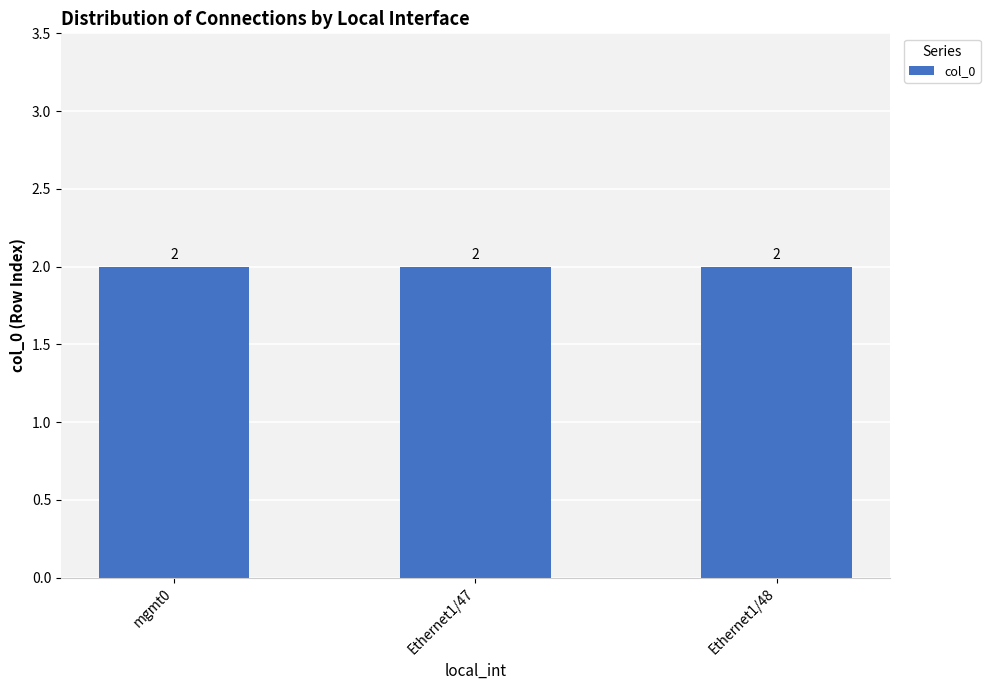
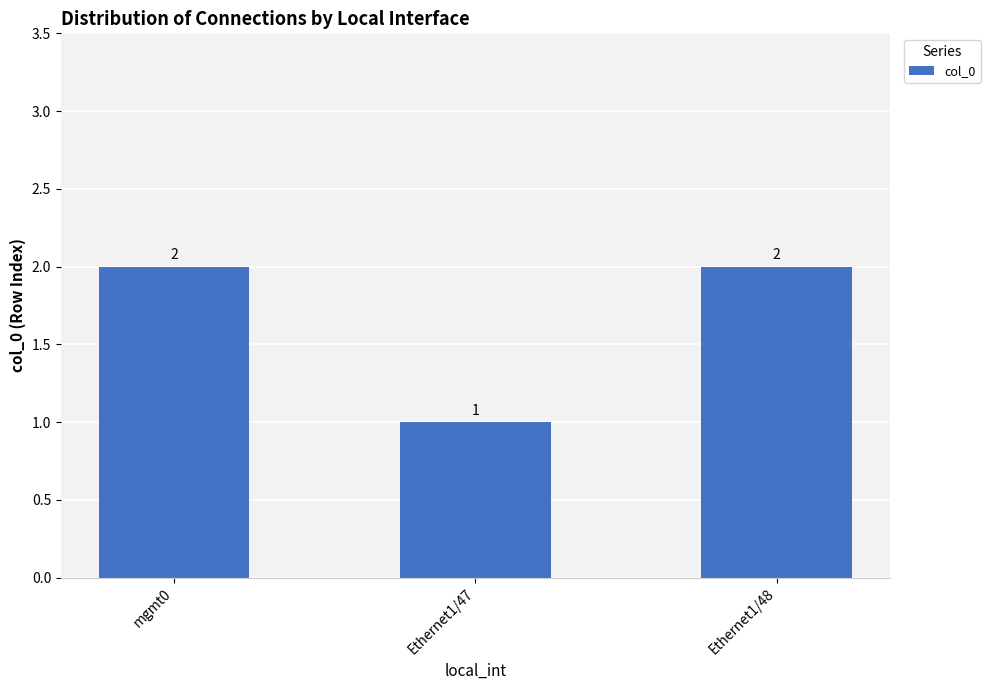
  {
    "mgmt0": 2,
-   "Ethernet1/47": 2,
+   "Ethernet1/47": 1,
    "Ethernet1/48": 2
  }
